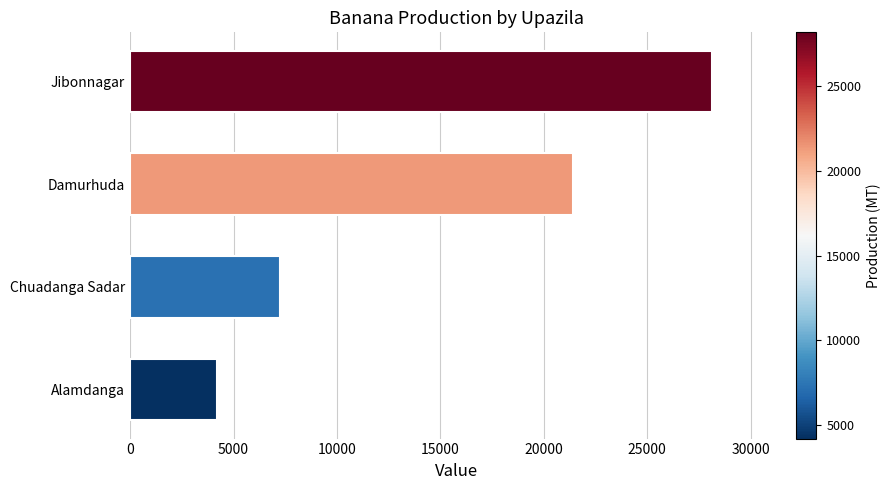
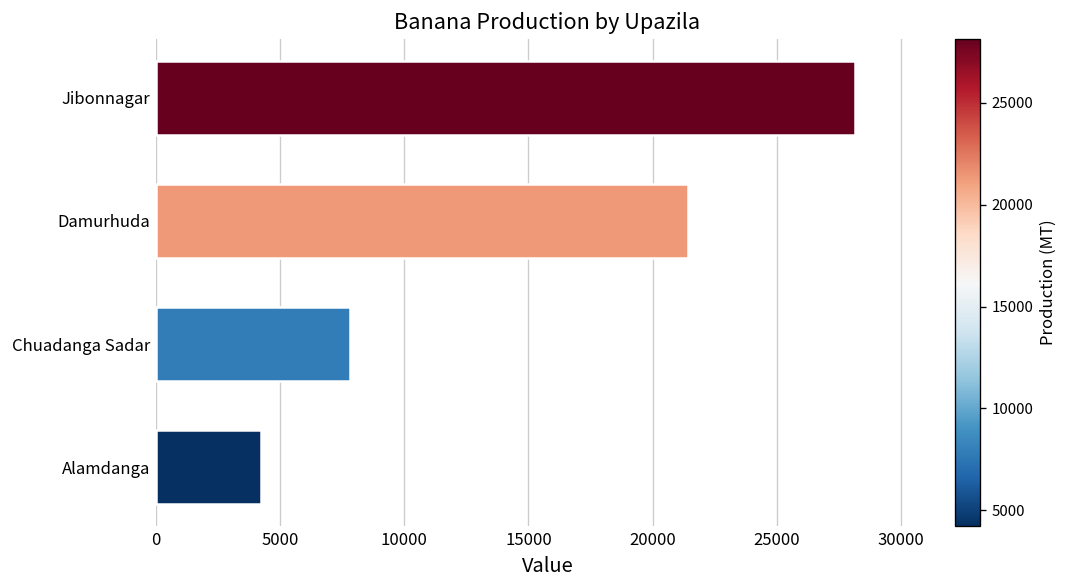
  {
    "Jibonnagar": 28200,
    "Damurhuda": 21400,
-   "Chuadanga Sadar": 7200,
+   "Chuadanga Sadar": 7800,
    "Alamdanga": 4200
  }
